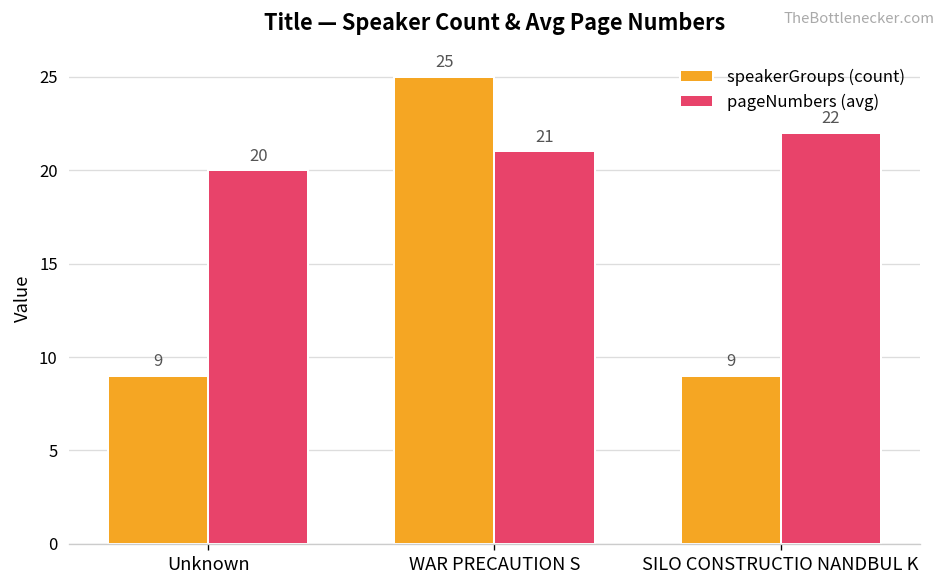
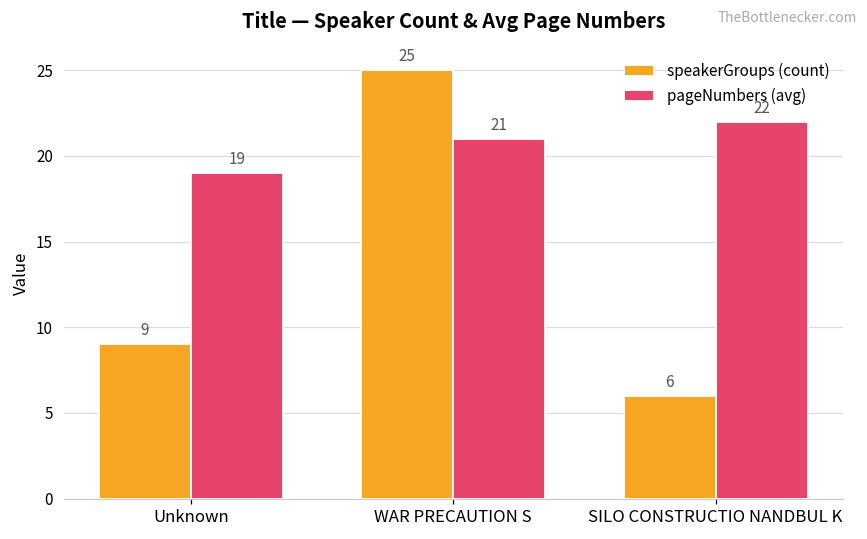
  {
    "speakerGroups (count)": {
      "Unknown": 9,
      "WAR PRECAUTION S": 25,
-     "SILO CONSTRUCTIO NANDBUL K": 9
+     "SILO CONSTRUCTIO NANDBUL K": 6
    },
    "pageNumbers (avg)": {
-     "Unknown": 20,
+     "Unknown": 19,
      "WAR PRECAUTION S": 21,
      "SILO CONSTRUCTIO NANDBUL K": 22
    }
  }
